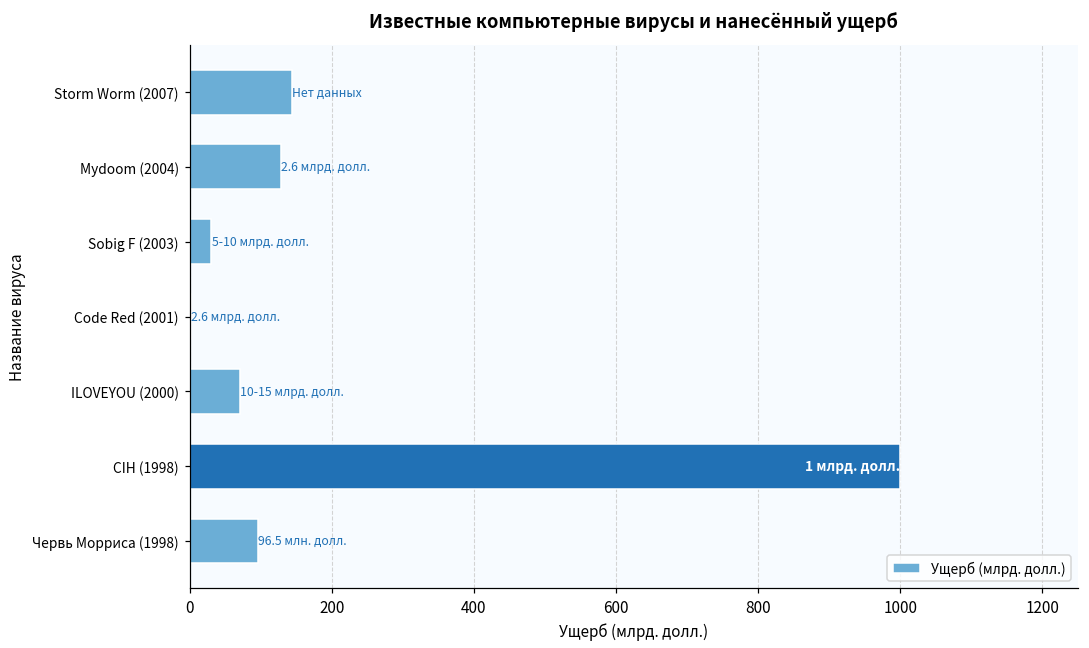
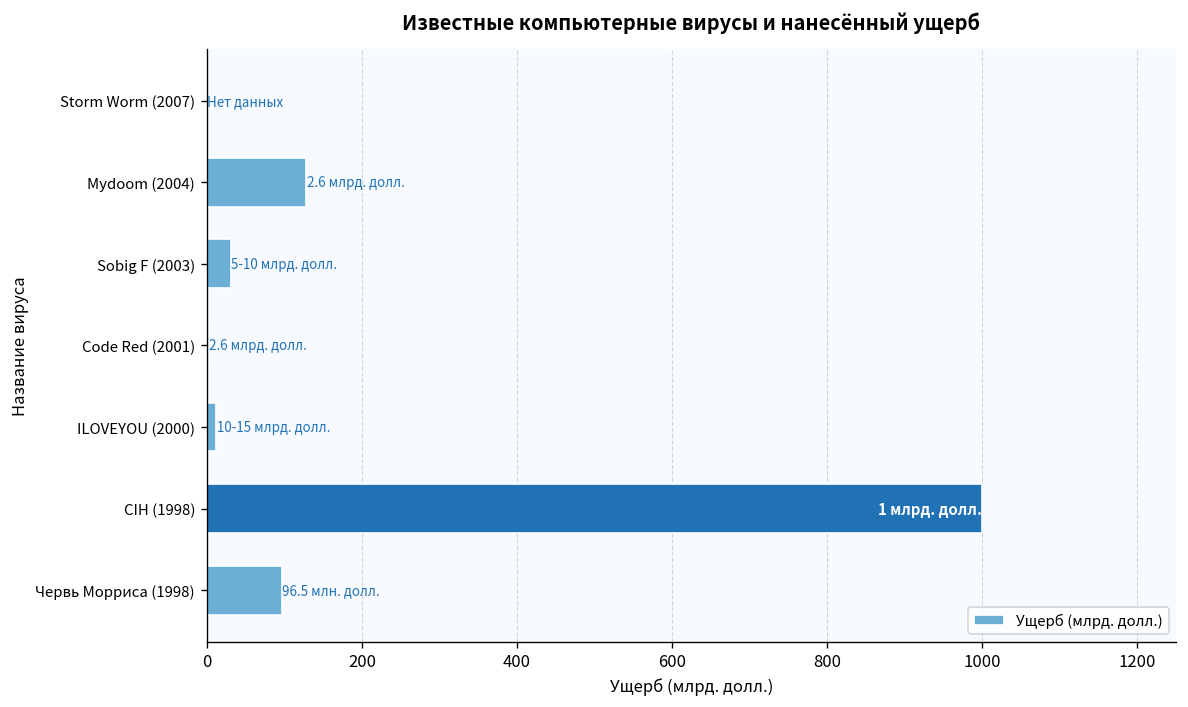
  {
-   "Storm Worm (2007)": 140,
-   "ILOVEYOU (2000)": 70
+   "Storm Worm (2007)": 0,
+   "ILOVEYOU (2000)": 10
  }
